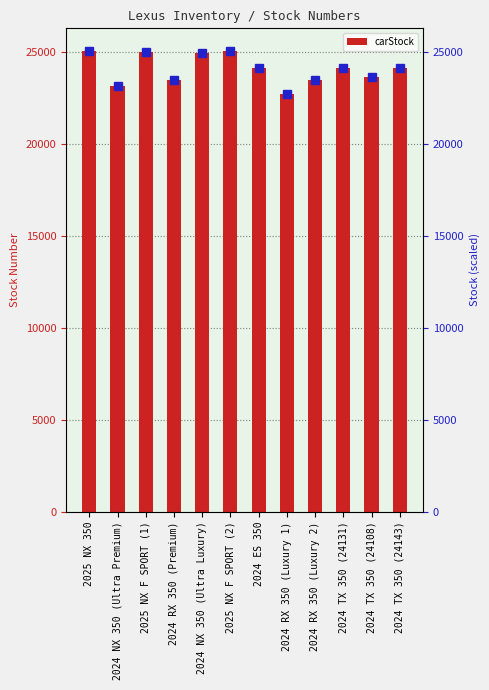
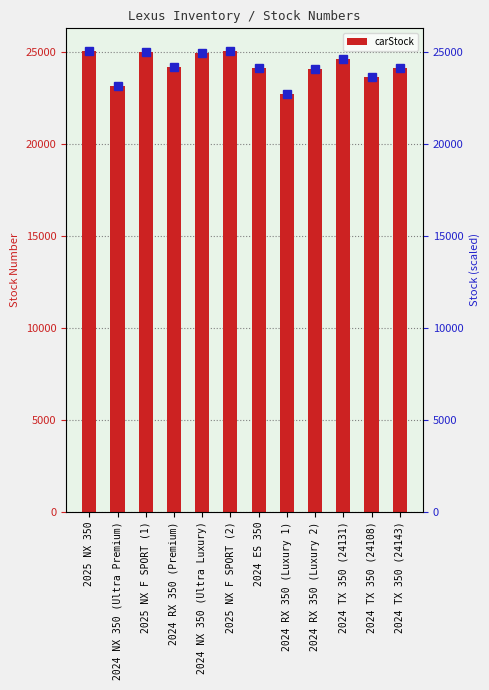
  {
    "carStock": {
      "2025 NX 350": 25000,
      "2024 NX 350 (Ultra Premium)": 23100,
      "2025 NX F SPORT (1)": 25000,
-     "2024 RX 350 (Premium)": 23500,
+     "2024 RX 350 (Premium)": 24200,
      "2024 NX 350 (Ultra Luxury)": 24900,
      "2025 NX F SPORT (2)": 25000,
      "2024 ES 350": 24100,
      "2024 RX 350 (Luxury 1)": 22700,
-     "2024 RX 350 (Luxury 2)": 23500,
-     "2024 TX 350 (24131)": 24100,
+     "2024 RX 350 (Luxury 2)": 24100,
+     "2024 TX 350 (24131)": 24600,
      "2024 TX 350 (24108)": 23600,
      "2024 TX 350 (24143)": 24100
    }
  }
